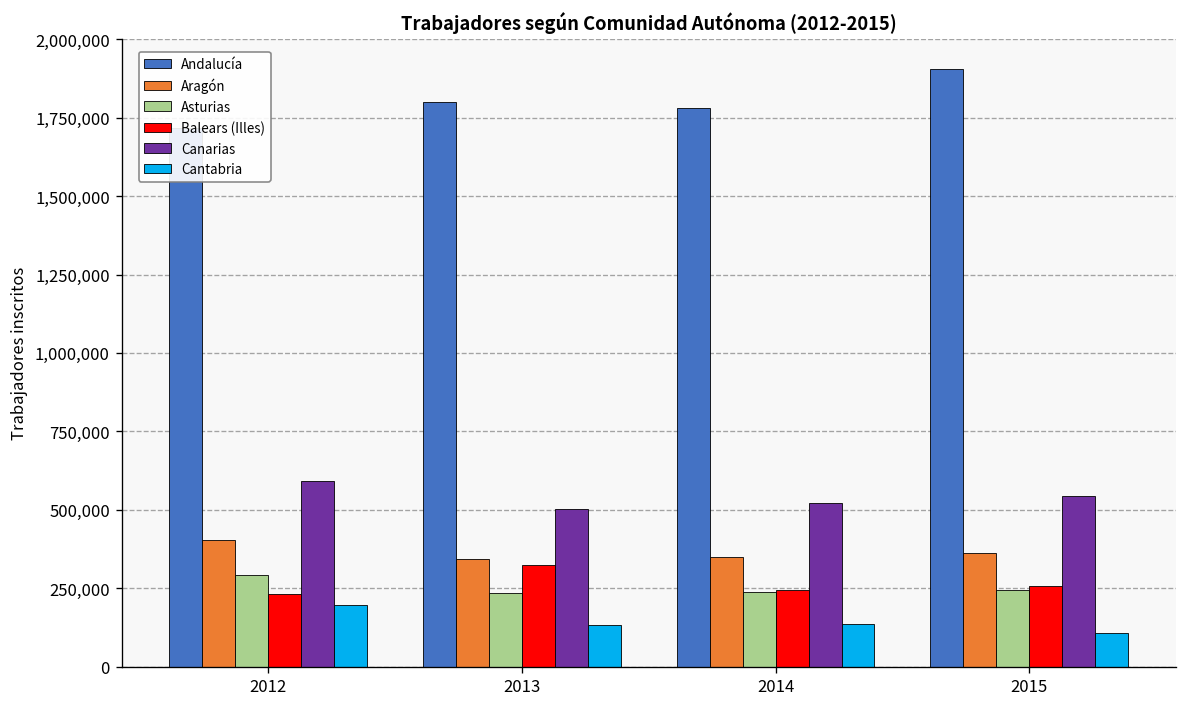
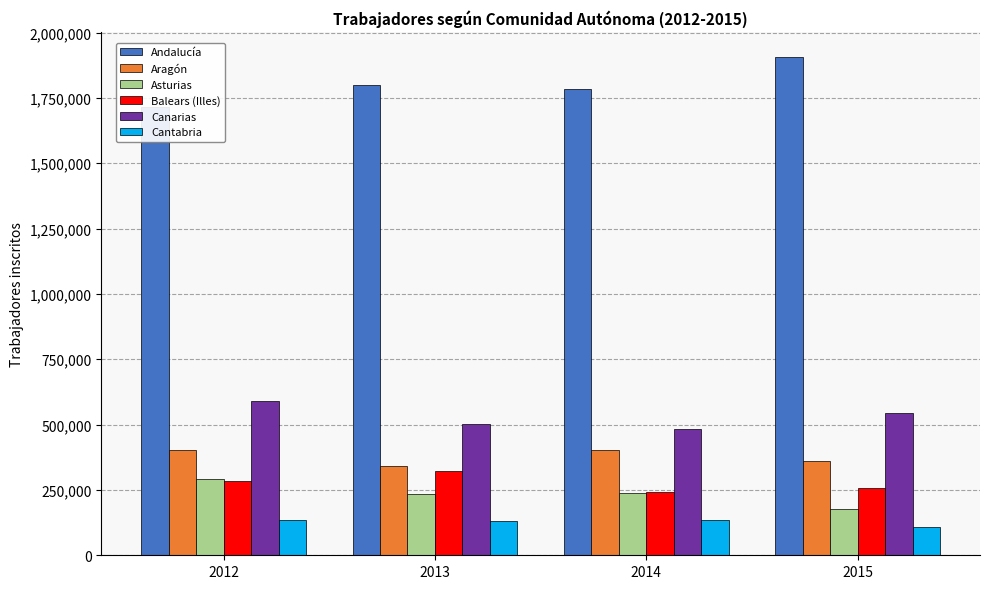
  {
    "Andalucía": {
      "2013": "1,800,000",
      "2014": "1,780,000",
      "2015": "1,910,000"
    },
    "Aragón": {
      "2012": "400,000",
      "2013": "340,000",
-     "2014": "350,000",
+     "2014": "400,000",
      "2015": "360,000"
    },
    "Asturias": {
      "2012": "290,000",
      "2013": "230,000",
      "2014": "240,000",
-     "2015": "240,000"
+     "2015": "180,000"
    },
    "Balears (Illes)": {
-     "2012": "230,000",
+     "2012": "280,000",
      "2013": "320,000",
      "2014": "240,000",
      "2015": "260,000"
    },
    "Canarias": {
      "2012": "590,000",
      "2013": "500,000",
-     "2014": "520,000",
+     "2014": "480,000",
      "2015": "540,000"
    },
    "Cantabria": {
-     "2012": "200,000",
+     "2012": "130,000",
      "2013": "130,000",
      "2014": "130,000",
      "2015": "110,000"
    }
  }
